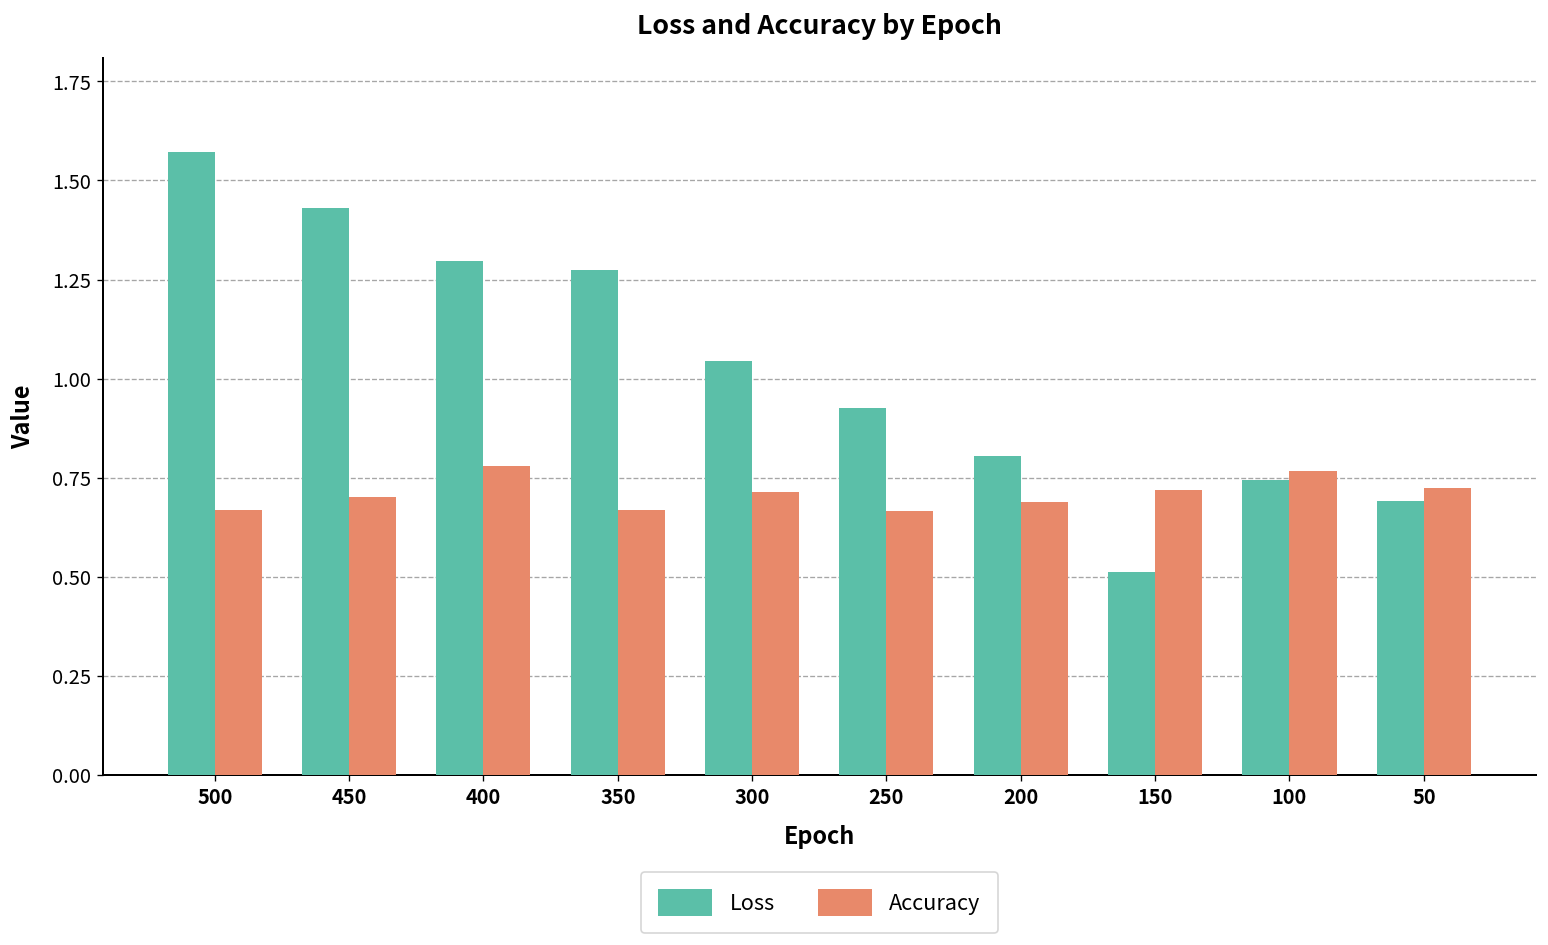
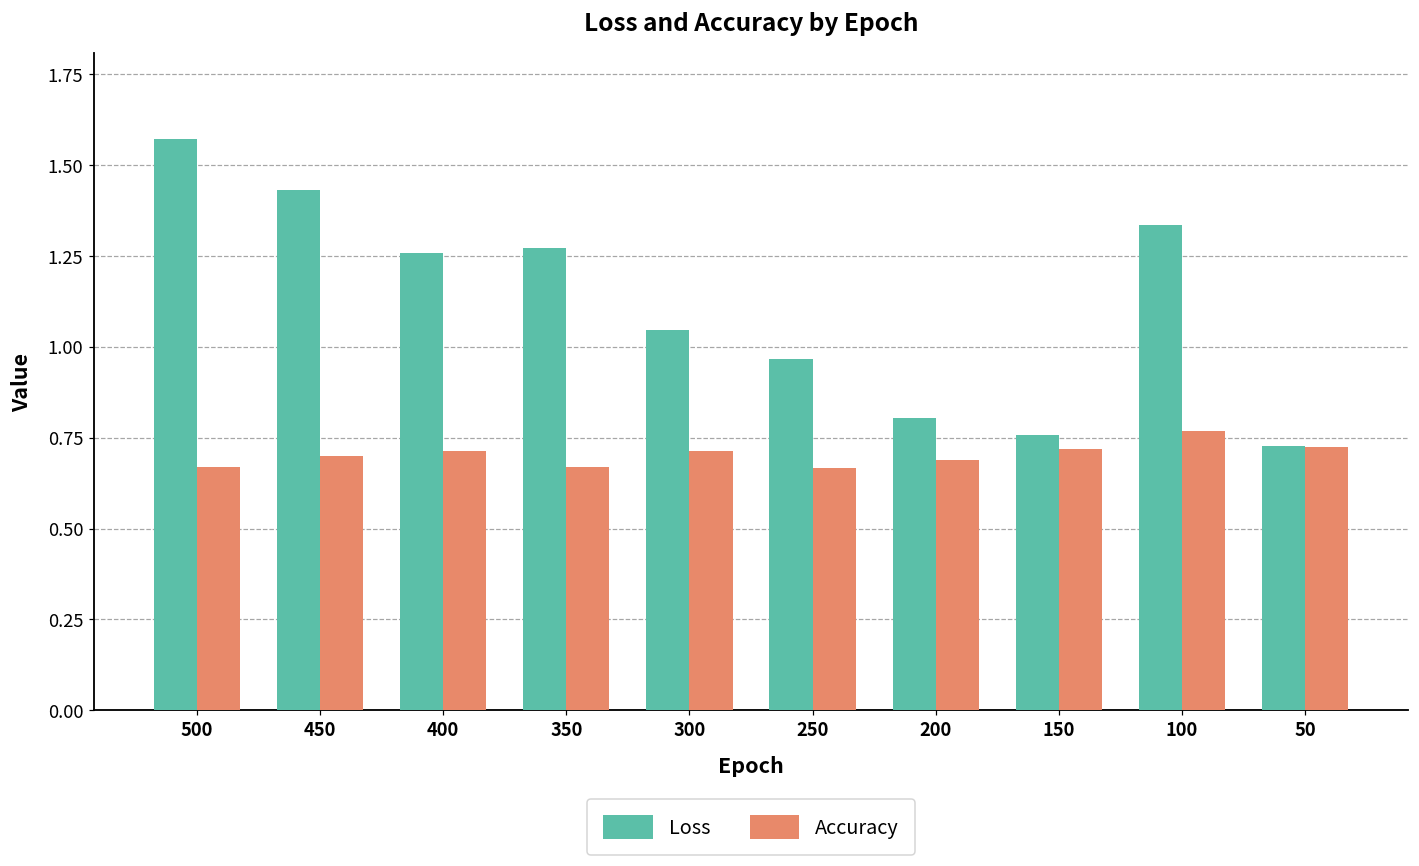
  {
    "Loss": {
      "500": 1.57,
      "450": 1.43,
-     "400": 1.30,
+     "400": 1.26,
      "350": 1.27,
      "300": 1.05,
-     "250": 0.93,
+     "250": 0.97,
      "200": 0.81,
-     "150": 0.51,
-     "100": 0.74,
-     "50": 0.69
+     "150": 0.76,
+     "100": 1.33,
+     "50": 0.73
    },
    "Accuracy": {
      "500": 0.67,
      "450": 0.70,
-     "400": 0.78,
+     "400": 0.71,
      "350": 0.67,
      "300": 0.71,
      "250": 0.67,
      "200": 0.69,
      "150": 0.72,
      "100": 0.77,
      "50": 0.72
    }
  }
